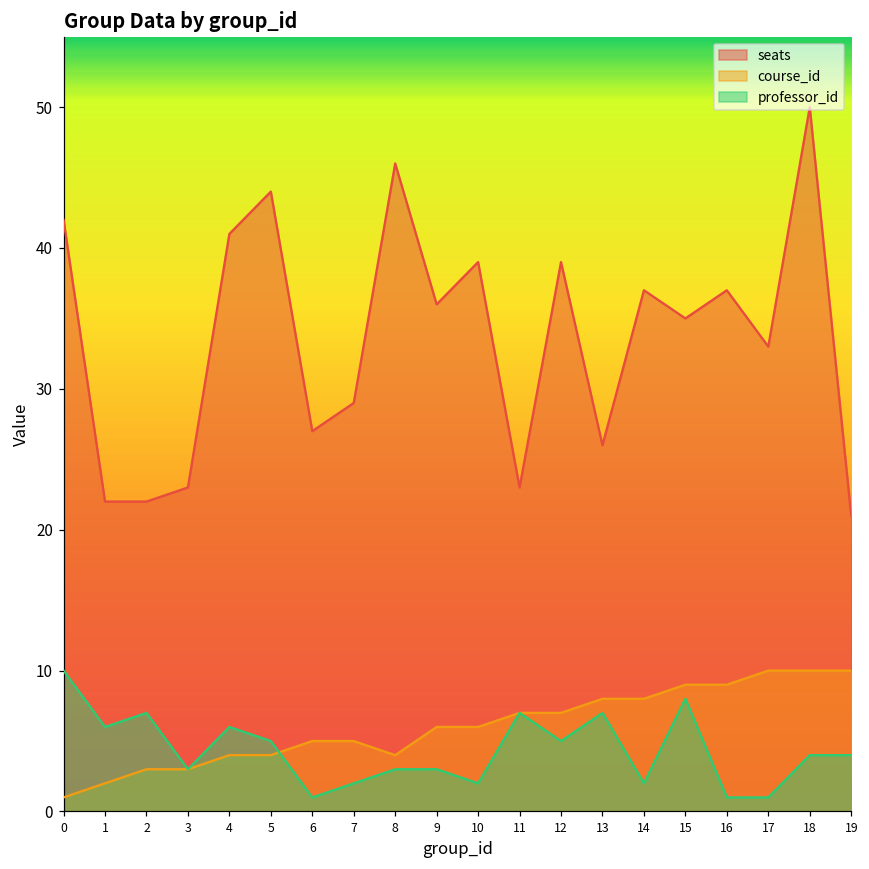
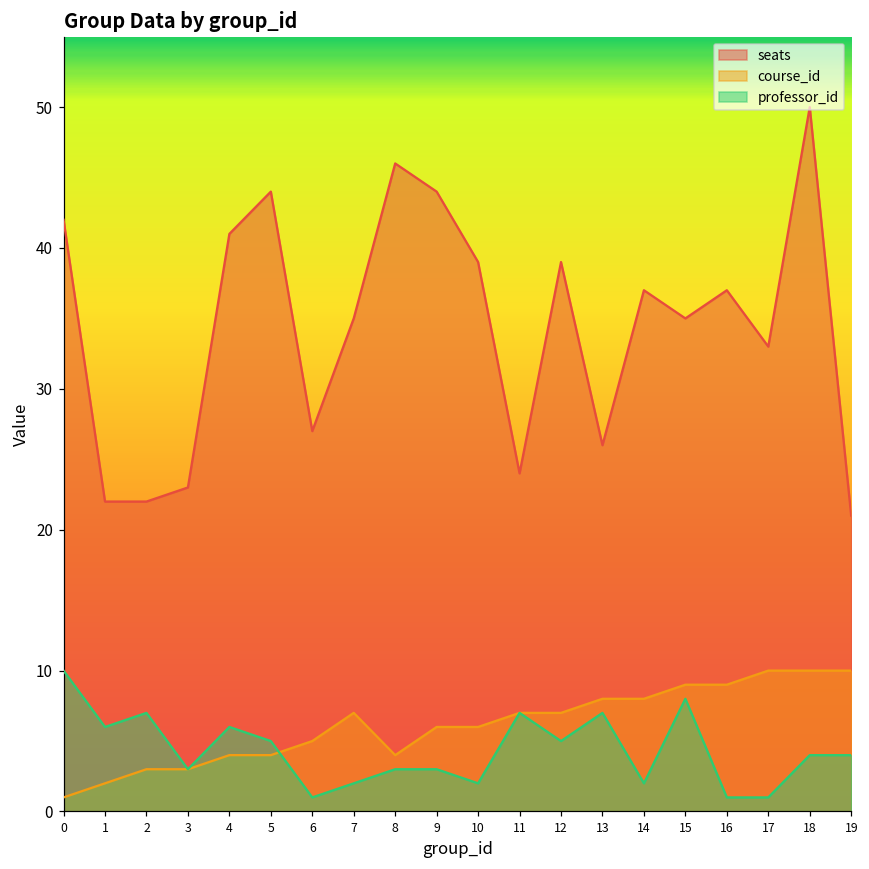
  {
    "seats": {
      "0": 42,
      "1": 22,
      "2": 22,
      "3": 23,
      "4": 41,
      "5": 44,
      "6": 27,
-     "7": 29,
+     "7": 35,
      "8": 46,
-     "9": 36,
+     "9": 44,
      "10": 39,
-     "11": 23,
+     "11": 24,
      "12": 39,
      "13": 26,
      "14": 37,
      "15": 35,
      "16": 37,
      "17": 33,
      "19": 21
    },
    "course_id": {
      "0": 1,
      "1": 2,
      "2": 3,
      "4": 4,
      "5": 4,
      "6": 5,
-     "7": 5,
+     "7": 7,
      "8": 4,
      "9": 6,
      "10": 6,
      "12": 7,
      "13": 8,
      "14": 8,
      "15": 9,
      "16": 9,
      "17": 10,
      "18": 10,
      "19": 10
    },
    "professor_id": {
      "0": 10,
      "1": 6,
      "2": 7,
      "4": 6,
      "5": 5,
      "6": 1,
      "7": 2,
      "8": 3,
      "9": 3,
      "10": 2,
      "12": 5,
      "13": 7,
      "14": 2,
      "15": 8,
      "16": 1,
      "17": 1,
      "18": 4,
      "19": 4
    }
  }
